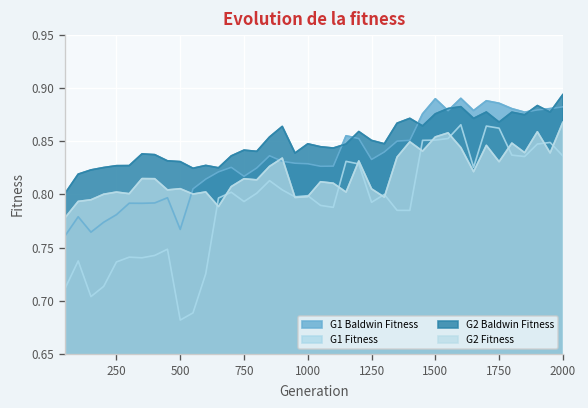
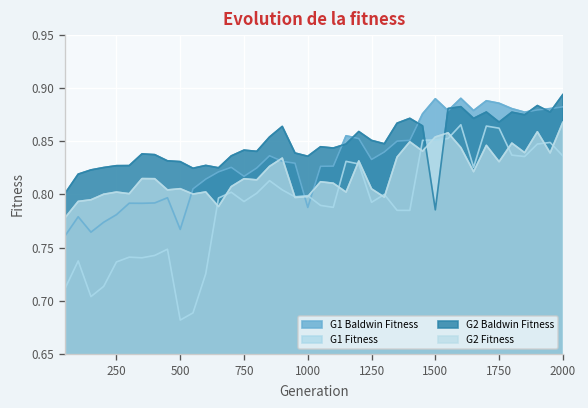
  {
    "G1 Baldwin Fitness": {
      "250": 0.78,
      "500": 0.77,
-     "1000": 0.83,
+     "1000": 0.79,
      "1250": 0.83,
      "1500": 0.89,
      "1750": 0.89,
      "2000": 0.88
    },
    "G2 Baldwin Fitness": {
      "250": 0.83,
      "500": 0.83,
      "750": 0.84,
-     "1000": 0.85,
+     "1000": 0.84,
      "1250": 0.85,
-     "1500": 0.88,
+     "1500": 0.79,
      "1750": 0.87,
      "2000": 0.89
    }
  }
